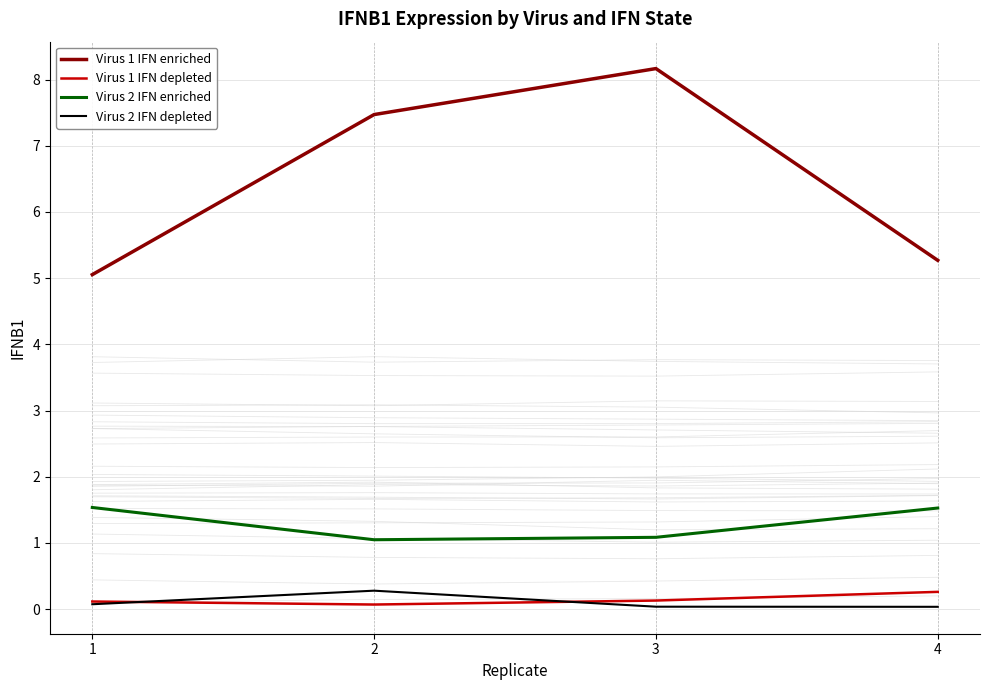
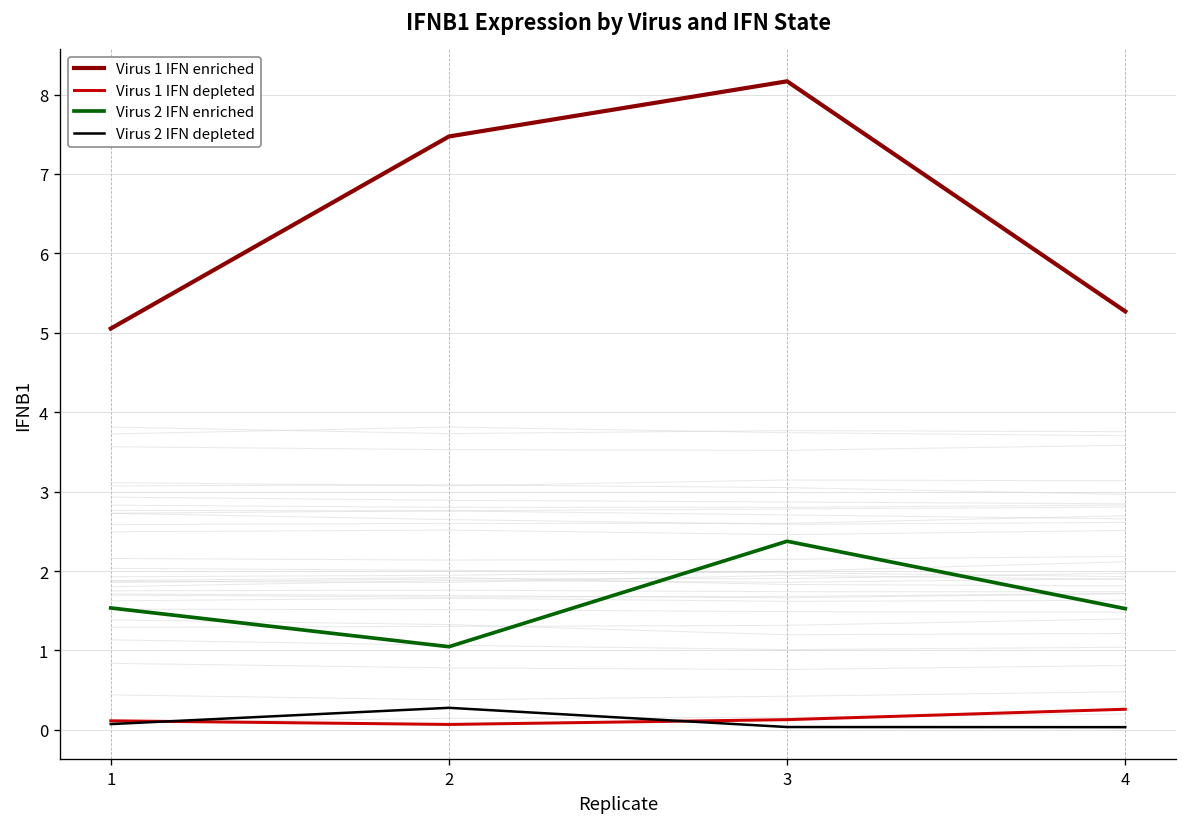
  {
    "Virus 1 IFN enriched": {
      "1": 5.1,
      "2": 7.5,
      "3": 8.2,
      "4": 5.3
    },
    "Virus 1 IFN depleted": {
      "2": 0.1,
      "4": 0.3
    },
    "Virus 2 IFN enriched": {
-     "3": 1.1,
+     "3": 2.4,
      "4": 1.5
    },
    "Virus 2 IFN depleted": {
      "2": 0.3,
      "3": 0.0,
      "4": 0.0
    }
  }
